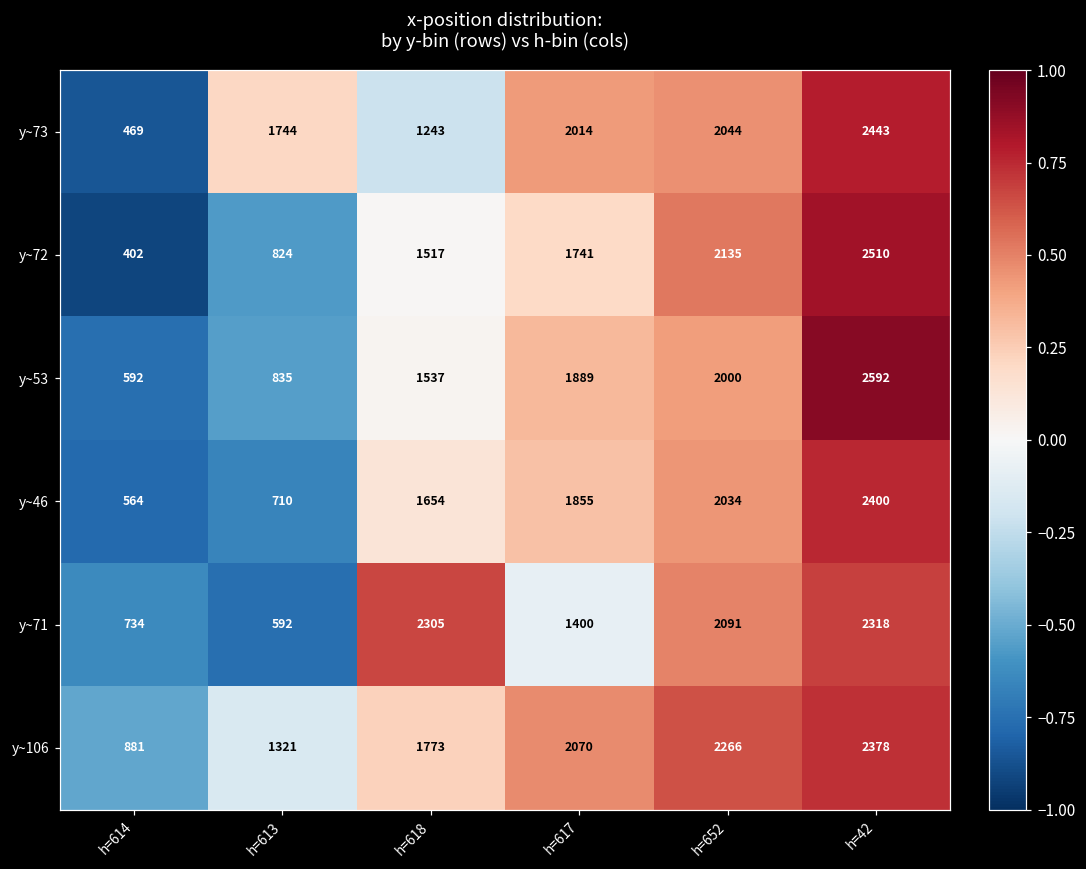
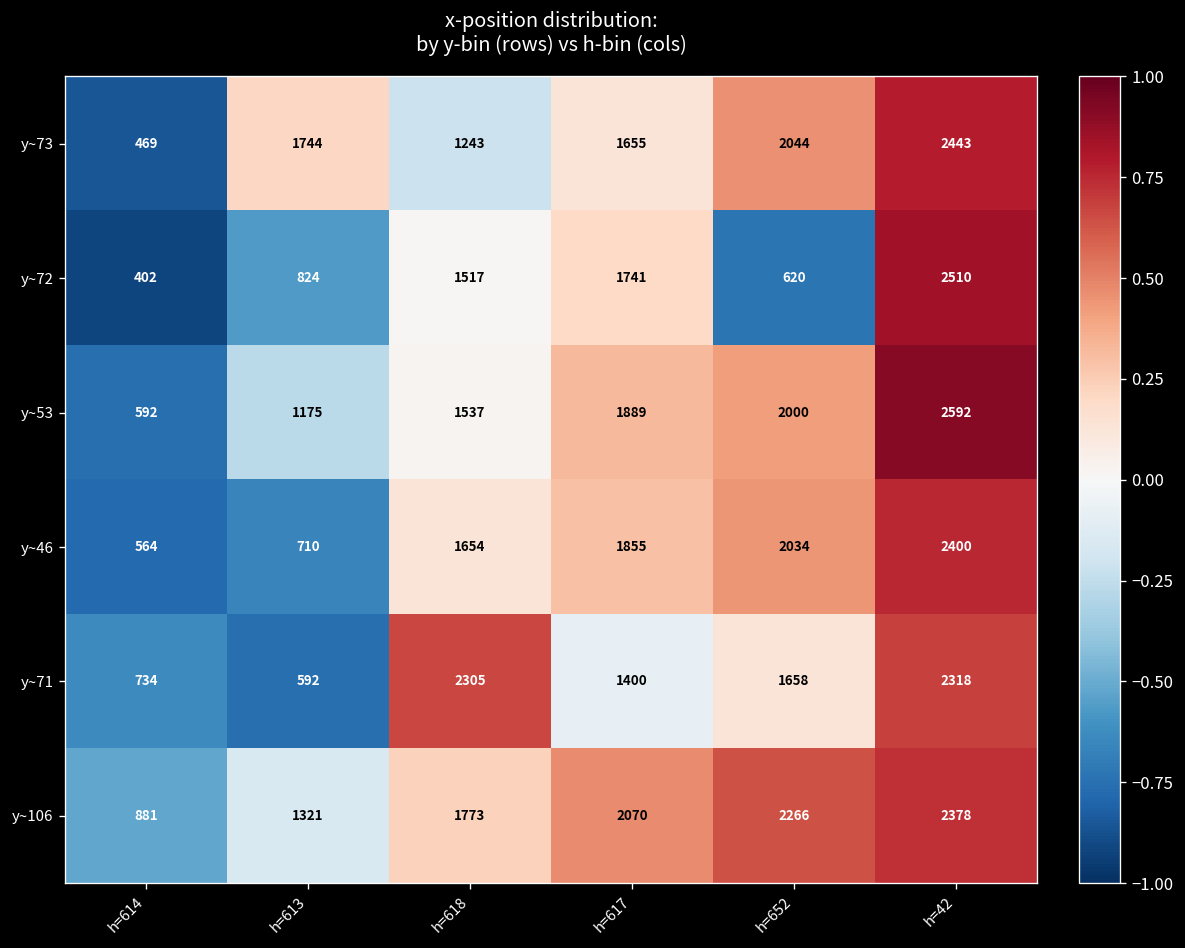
  {
    "y~73": {
      "h=614": 469,
      "h=613": 1744,
      "h=618": 1243,
-     "h=617": 2014,
+     "h=617": 1655,
      "h=652": 2044,
      "h=42": 2443
    },
    "y~72": {
      "h=614": 402,
      "h=613": 824,
      "h=618": 1517,
      "h=617": 1741,
-     "h=652": 2135,
+     "h=652": 620,
      "h=42": 2510
    },
    "y~53": {
      "h=614": 592,
-     "h=613": 835,
+     "h=613": 1175,
      "h=618": 1537,
      "h=617": 1889,
      "h=652": 2000,
      "h=42": 2592
    },
    "y~46": {
      "h=614": 564,
      "h=613": 710,
      "h=618": 1654,
      "h=617": 1855,
      "h=652": 2034,
      "h=42": 2400
    },
    "y~71": {
      "h=614": 734,
      "h=613": 592,
      "h=618": 2305,
      "h=617": 1400,
-     "h=652": 2091,
+     "h=652": 1658,
      "h=42": 2318
    },
    "y~106": {
      "h=614": 881,
      "h=613": 1321,
      "h=618": 1773,
      "h=617": 2070,
      "h=652": 2266,
      "h=42": 2378
    }
  }
